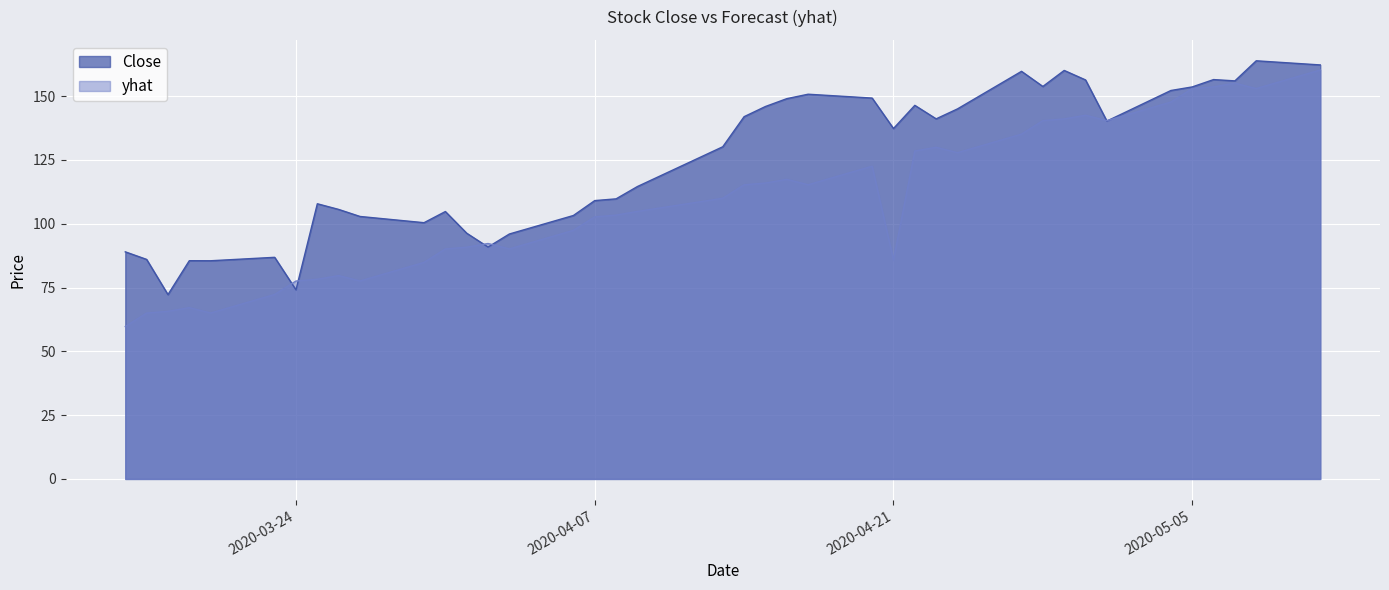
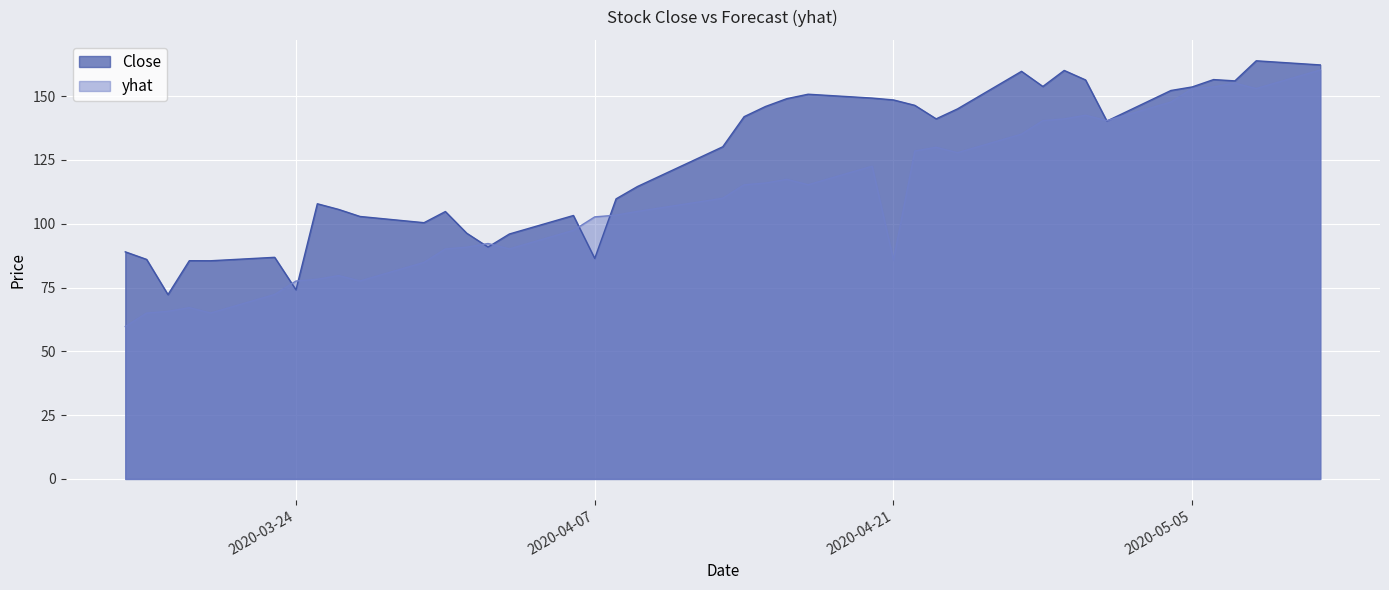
  {
    "Close": {
      "2020-03-24": 74,
-     "2020-04-07": 109,
-     "2020-04-21": 137
+     "2020-04-07": 86,
+     "2020-04-21": 149
    },
    "yhat": {
      "2020-03-24": 78,
      "2020-04-07": 103,
      "2020-04-21": 86
    }
  }
